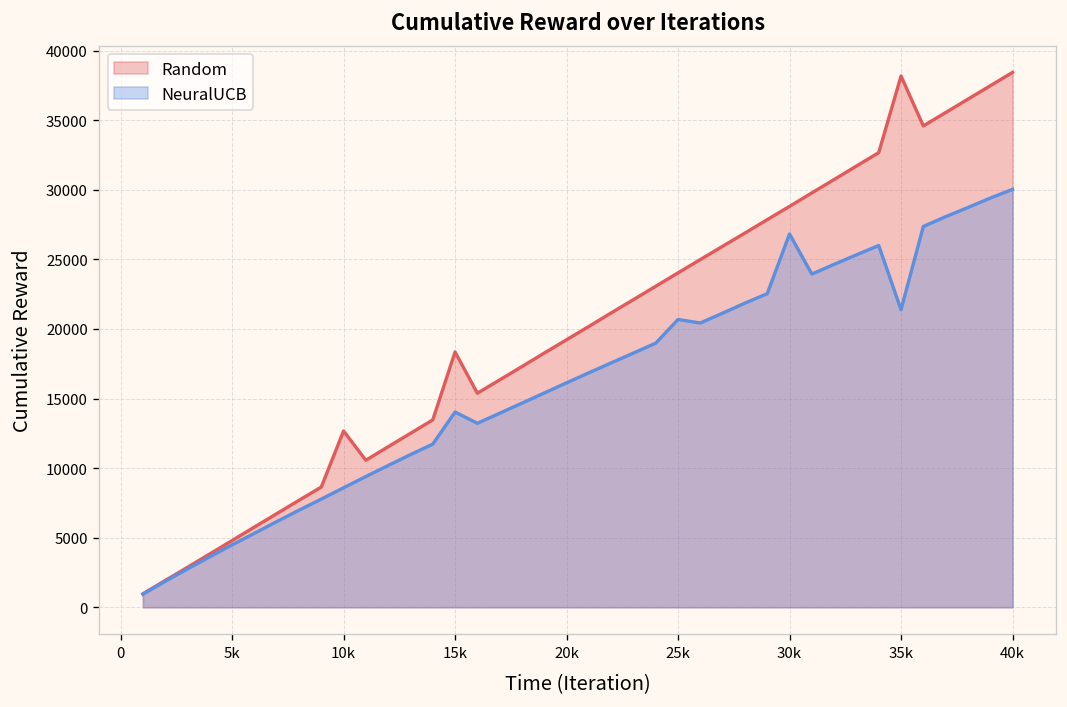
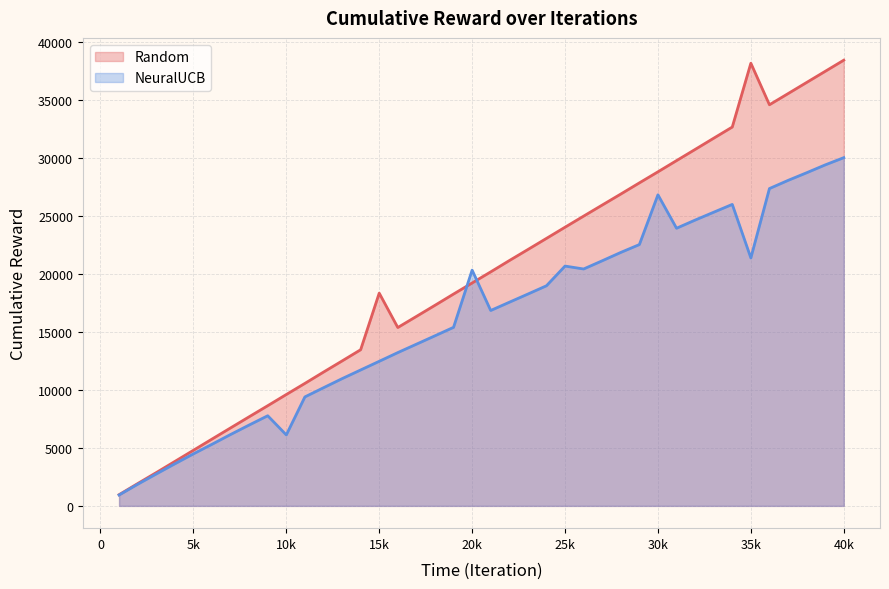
  {
    "Random": {
      "5k": 4800,
-     "10k": 12700,
+     "10k": 9600,
      "15k": 18300,
      "20k": 19200,
      "25k": 24000,
      "30k": 28800,
      "35k": 38200,
      "40k": 38400
    },
    "NeuralUCB": {
      "5k": 4500,
-     "10k": 8600,
-     "15k": 14000,
-     "20k": 16100,
+     "10k": 6100,
+     "15k": 12500,
+     "20k": 20300,
      "25k": 20700,
      "30k": 26800,
      "35k": 21400,
      "40k": 30000
    }
  }
